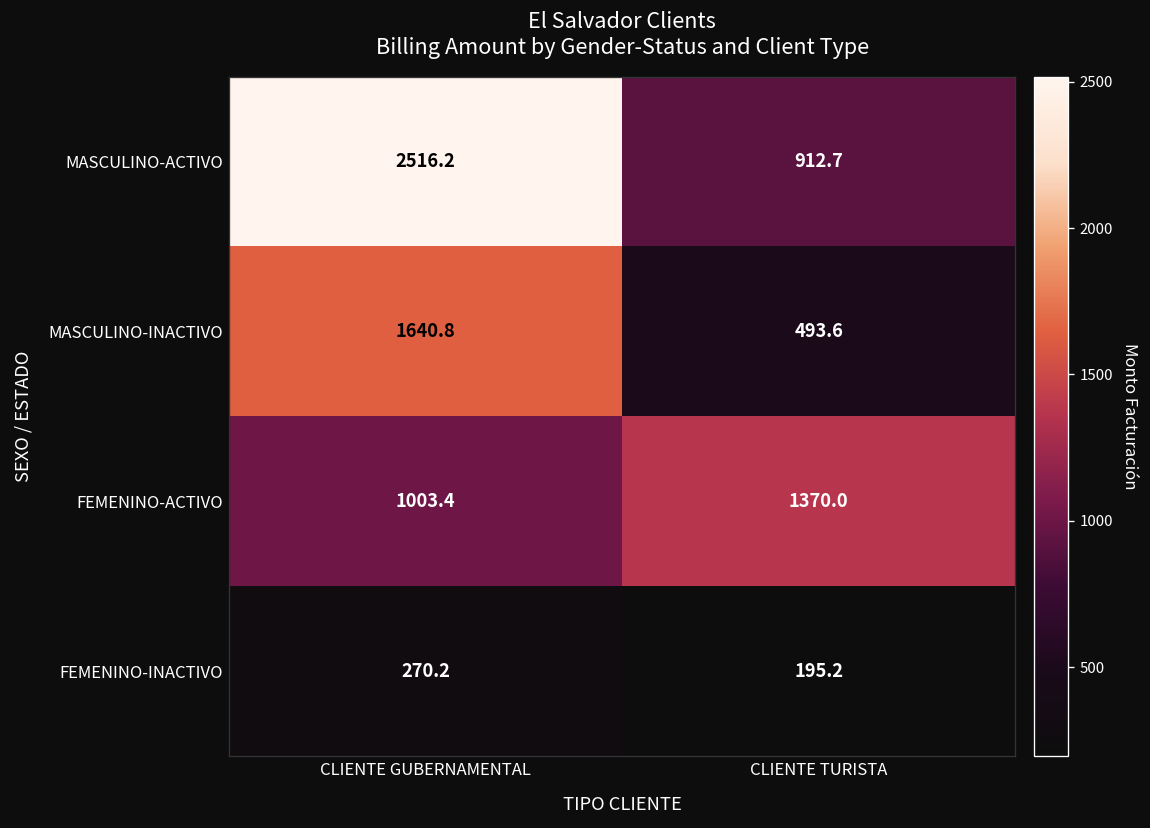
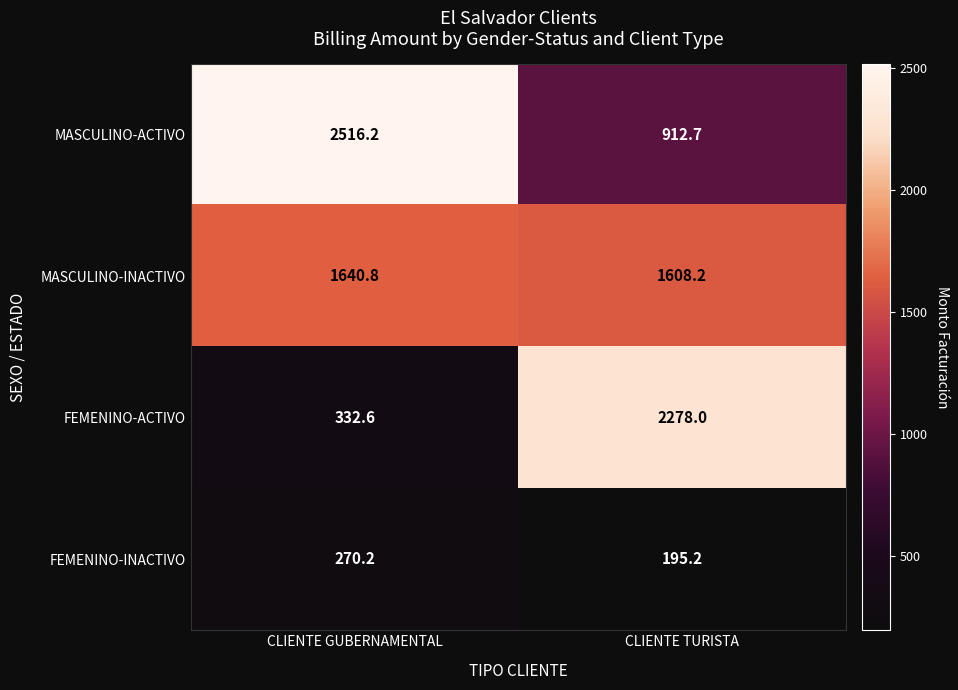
  {
    "MASCULINO-ACTIVO": {
      "CLIENTE GUBERNAMENTAL": 2516.2,
      "CLIENTE TURISTA": 912.7
    },
    "MASCULINO-INACTIVO": {
      "CLIENTE GUBERNAMENTAL": 1640.8,
-     "CLIENTE TURISTA": 493.6
+     "CLIENTE TURISTA": 1608.2
    },
    "FEMENINO-ACTIVO": {
-     "CLIENTE GUBERNAMENTAL": 1003.4,
-     "CLIENTE TURISTA": 1370.0
+     "CLIENTE GUBERNAMENTAL": 332.6,
+     "CLIENTE TURISTA": 2278.0
    },
    "FEMENINO-INACTIVO": {
      "CLIENTE GUBERNAMENTAL": 270.2,
      "CLIENTE TURISTA": 195.2
    }
  }
